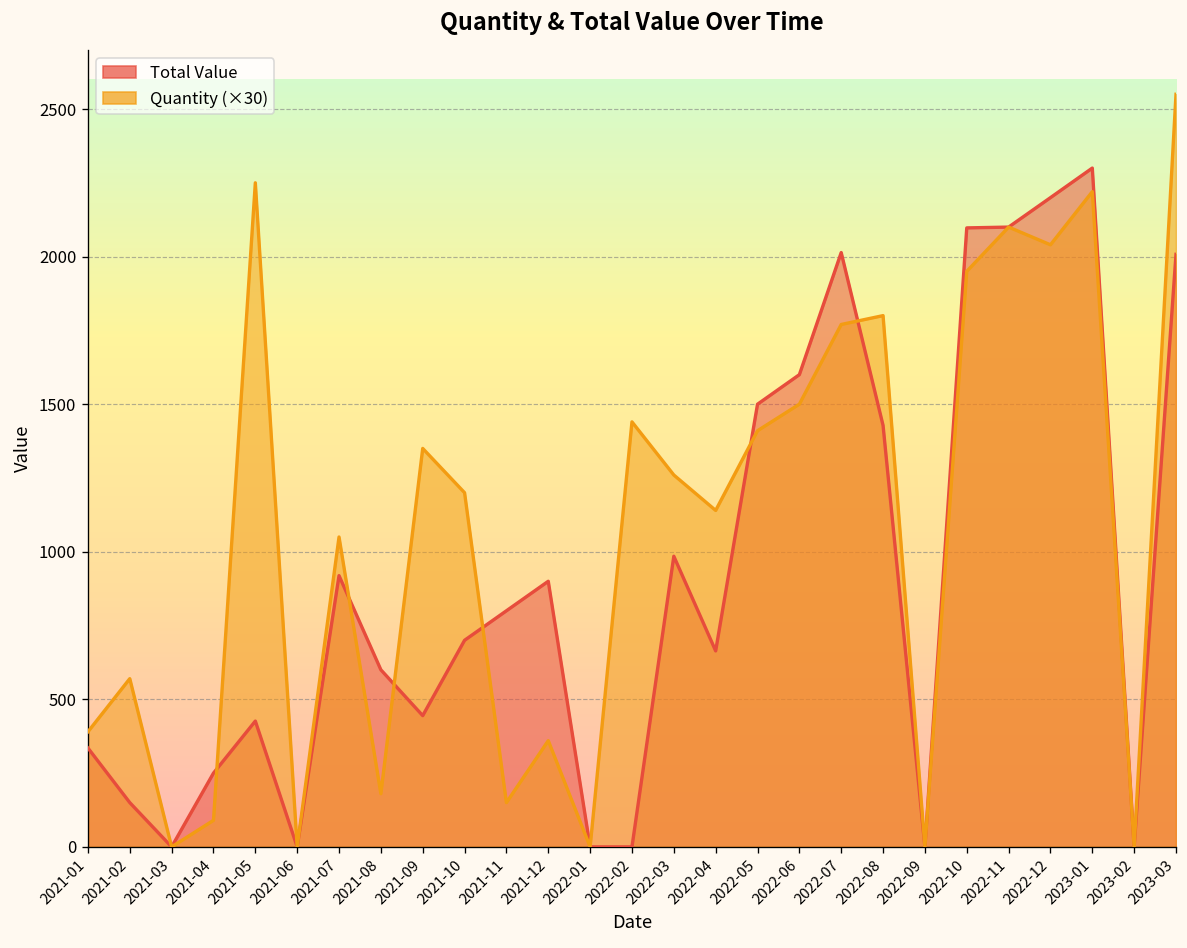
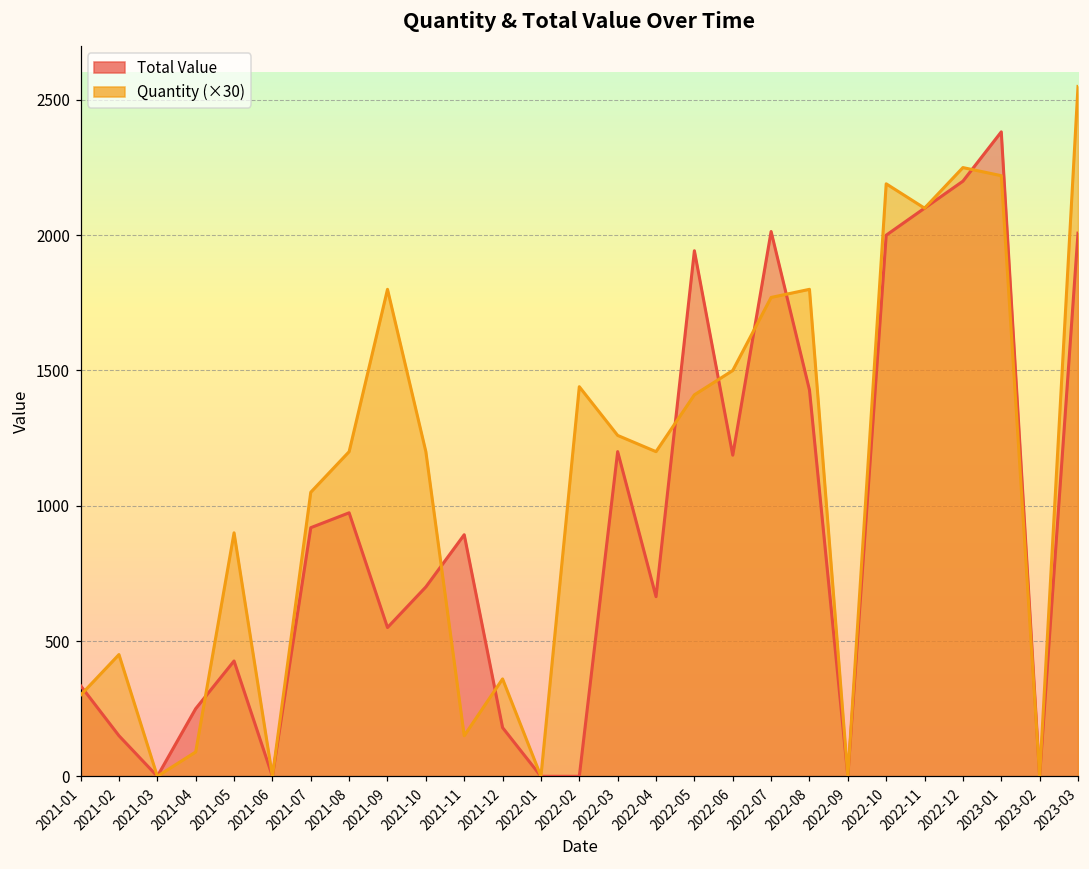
  {
    "Total Value": {
      "2021-01": 340,
      "2021-02": 150,
      "2021-04": 250,
      "2021-05": 430,
      "2021-07": 920,
-     "2021-08": 600,
-     "2021-09": 440,
+     "2021-08": 970,
+     "2021-09": 550,
      "2021-10": 700,
-     "2021-11": 800,
-     "2021-12": 900,
+     "2021-11": 890,
+     "2021-12": 180,
      "2022-02": 0,
-     "2022-03": 980,
+     "2022-03": 1200,
      "2022-04": 660,
-     "2022-05": 1500,
-     "2022-06": 1600,
+     "2022-05": 1940,
+     "2022-06": 1190,
      "2022-07": 2010,
      "2022-08": 1430,
-     "2022-10": 2100,
+     "2022-10": 2000,
      "2022-12": 2200,
-     "2023-01": 2300,
+     "2023-01": 2380,
      "2023-03": 2010
    },
    "Quantity (×30)": {
-     "2021-01": 390,
-     "2021-02": 570,
+     "2021-01": 300,
+     "2021-02": 450,
      "2021-04": 90,
-     "2021-05": 2250,
+     "2021-05": 900,
      "2021-07": 1050,
-     "2021-08": 180,
-     "2021-09": 1350,
+     "2021-08": 1200,
+     "2021-09": 1800,
      "2021-10": 1200,
      "2021-11": 150,
      "2021-12": 360,
      "2022-02": 1440,
      "2022-03": 1260,
-     "2022-04": 1140,
+     "2022-04": 1200,
      "2022-05": 1410,
      "2022-06": 1500,
      "2022-07": 1770,
      "2022-08": 1800,
-     "2022-10": 1950,
-     "2022-12": 2040,
+     "2022-10": 2190,
+     "2022-12": 2250,
      "2023-01": 2220,
      "2023-03": 2550
    }
  }
